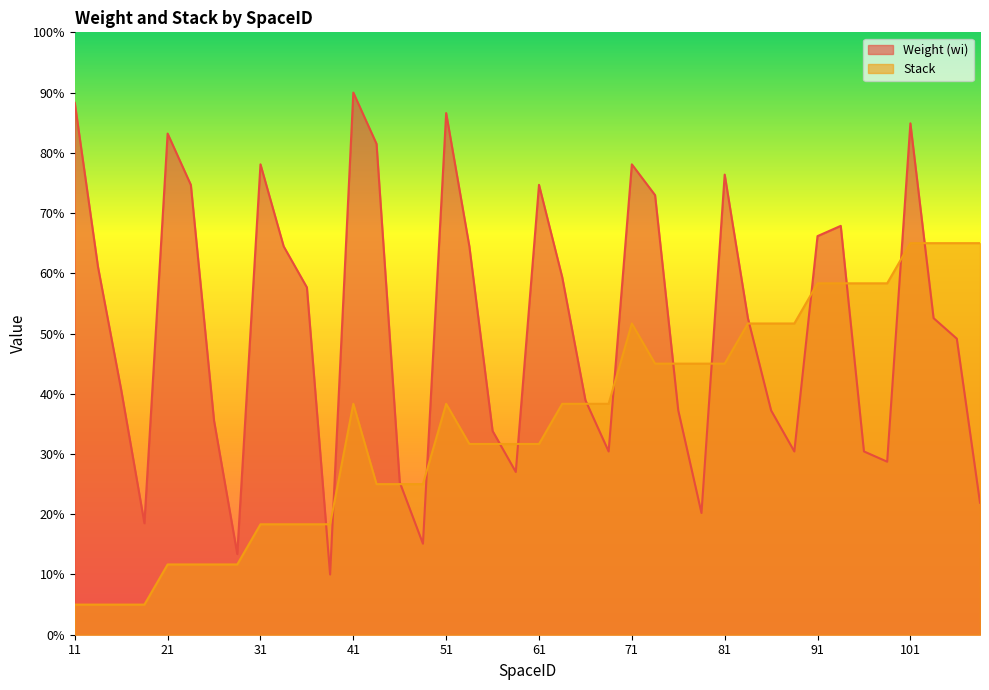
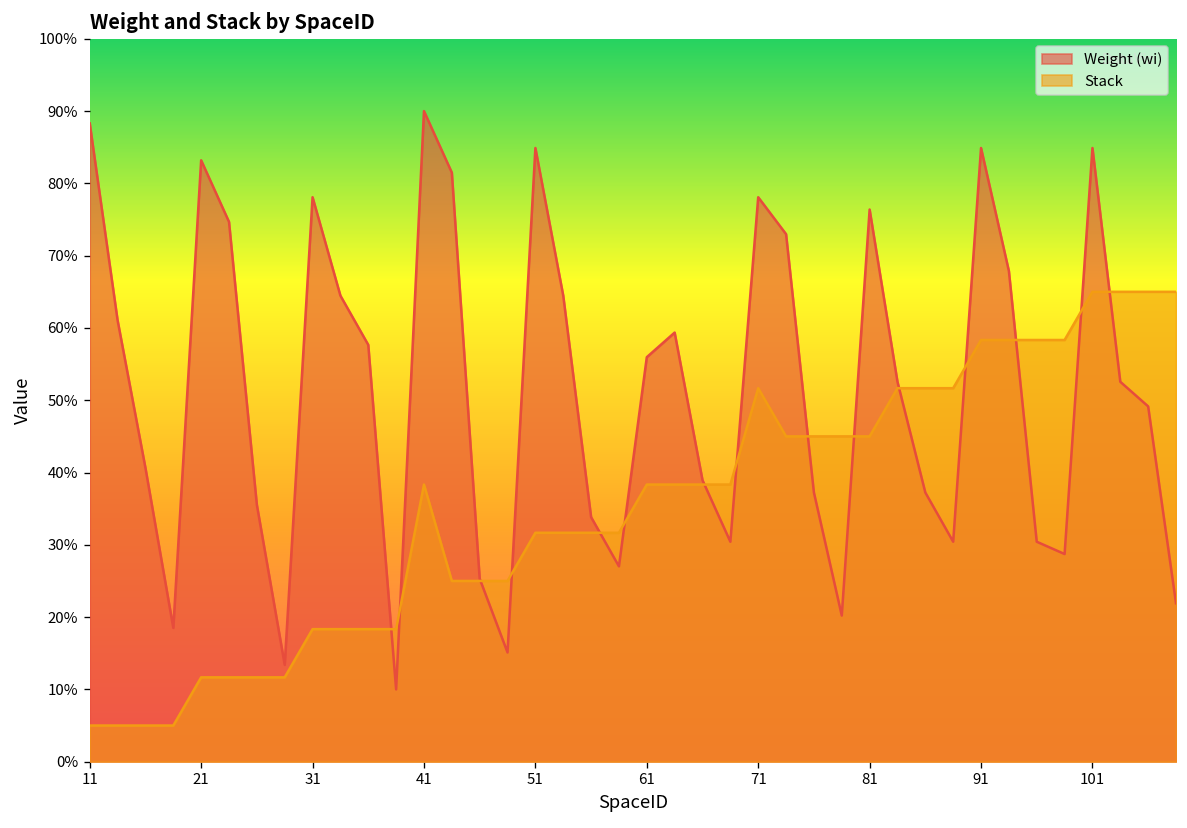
  {
    "Weight (wi)": {
      "41": "90%",
-     "51": "87%",
-     "61": "75%",
+     "51": "85%",
+     "61": "56%",
      "71": "78%",
      "81": "76%",
-     "91": "66%",
+     "91": "85%",
      "101": "85%"
    },
    "Stack": {
      "41": "38%",
-     "51": "38%",
-     "61": "32%",
+     "51": "32%",
+     "61": "38%",
      "71": "52%",
      "81": "45%",
      "91": "58%",
      "101": "65%"
    }
  }
